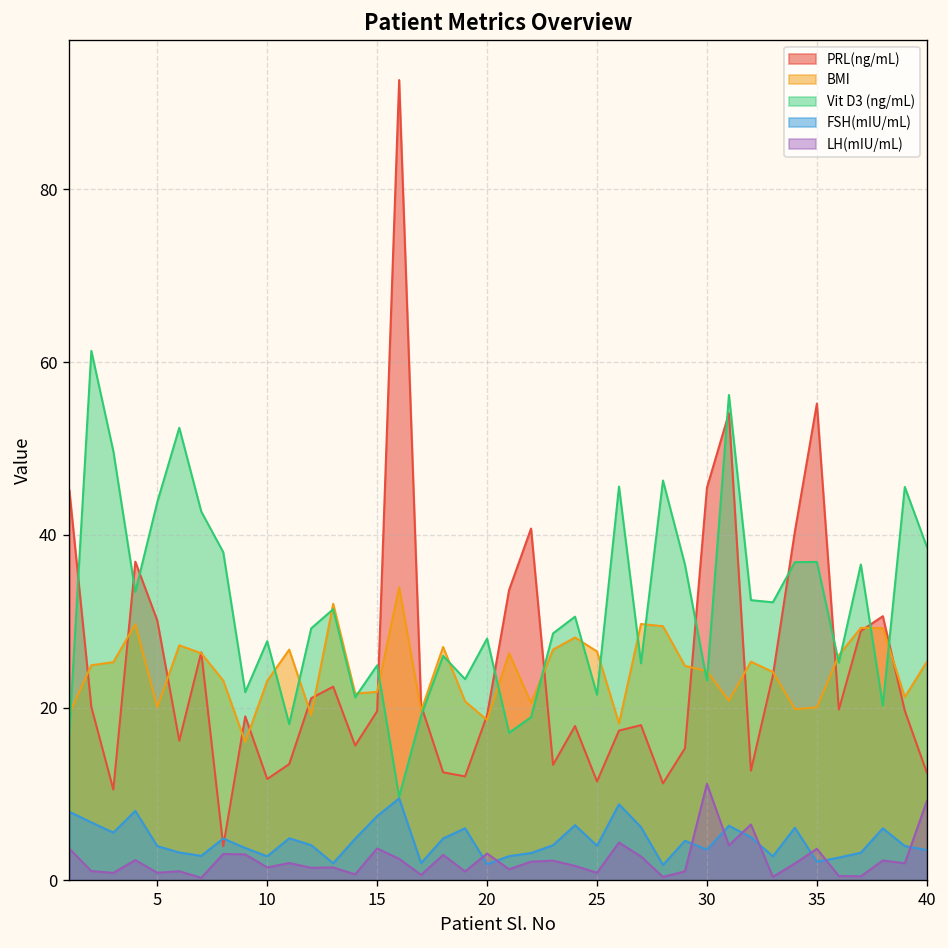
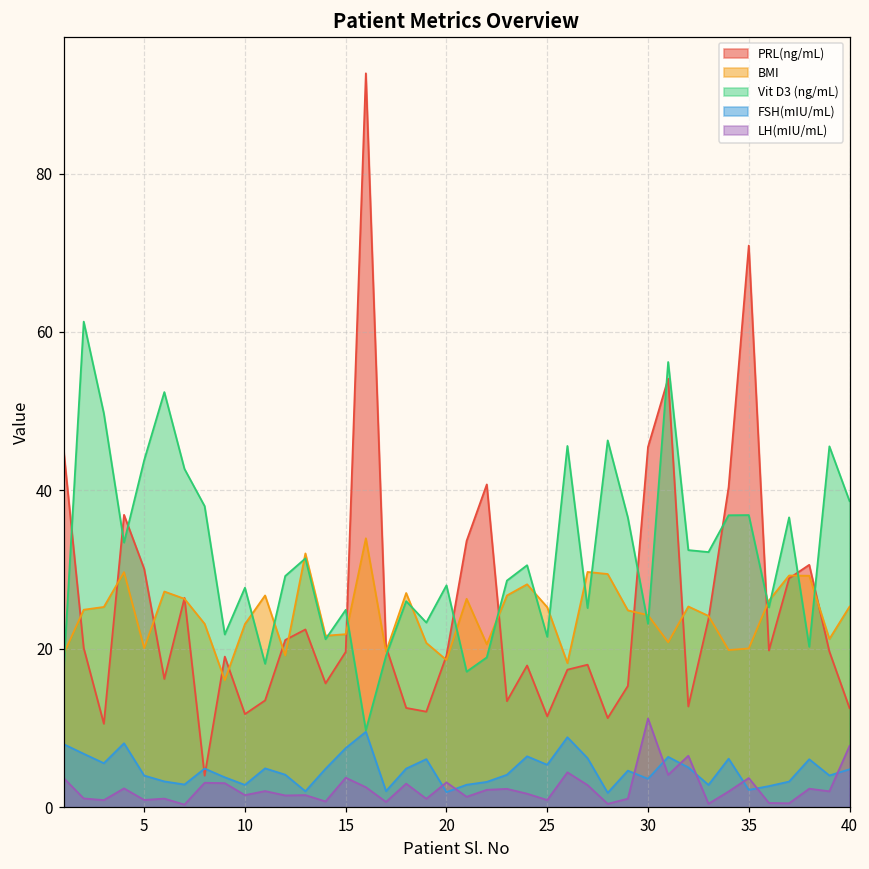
  {
    "PRL(ng/mL)": {
      "5": 30,
      "10": 12,
      "15": 20,
      "20": 19,
      "25": 11,
      "30": 45,
-     "35": 55,
+     "35": 71,
      "40": 12
    },
    "BMI": {
      "5": 20,
      "10": 23,
      "15": 22,
      "20": 19,
-     "25": 27,
+     "25": 25,
      "30": 24,
      "35": 20,
      "40": 25
    },
    "Vit D3 (ng/mL)": {
      "5": 44,
      "10": 28,
      "15": 25,
      "20": 28,
      "25": 22,
      "30": 23,
      "35": 37,
      "40": 39
    },
    "FSH(mIU/mL)": {
      "5": 4,
      "10": 3,
      "15": 7,
      "20": 2,
-     "25": 4,
+     "25": 5,
      "30": 4,
      "35": 2,
-     "40": 4
+     "40": 5
    },
    "LH(mIU/mL)": {
      "5": 1,
      "10": 2,
      "15": 4,
      "20": 3,
      "25": 1,
      "30": 11,
      "35": 4,
-     "40": 9
+     "40": 8
    }
  }
